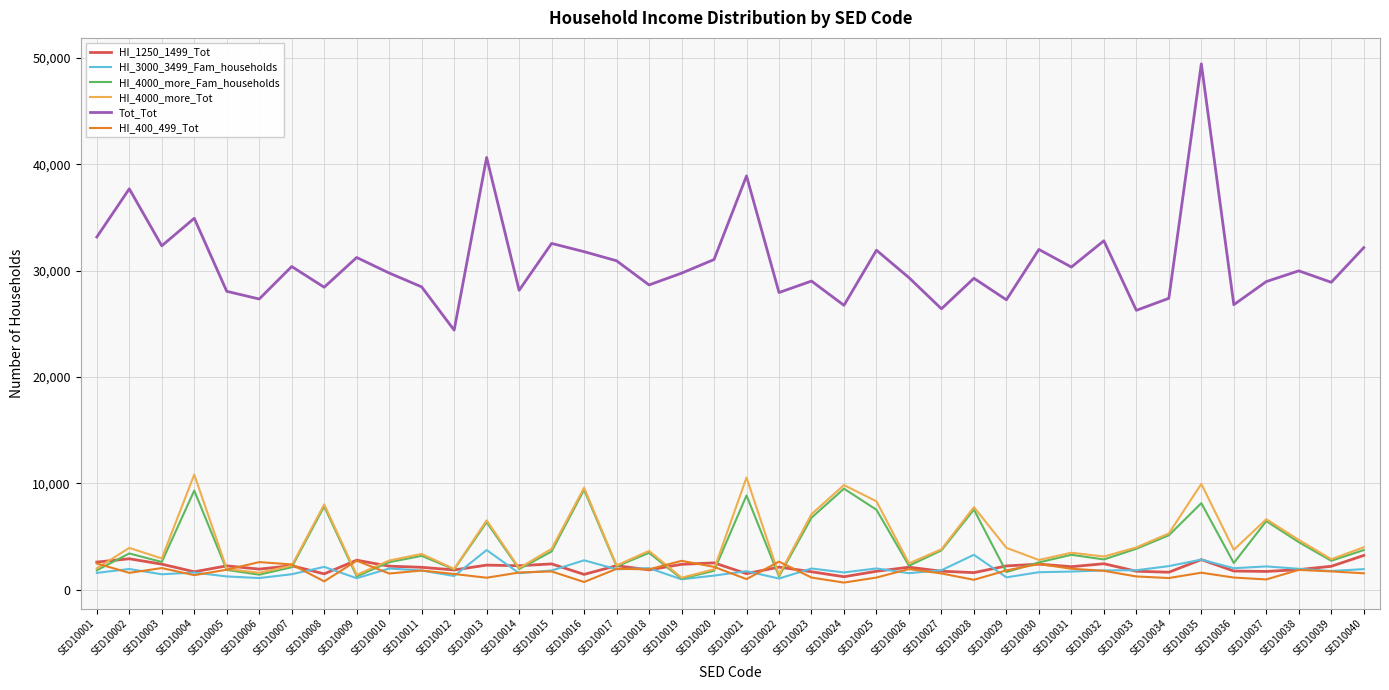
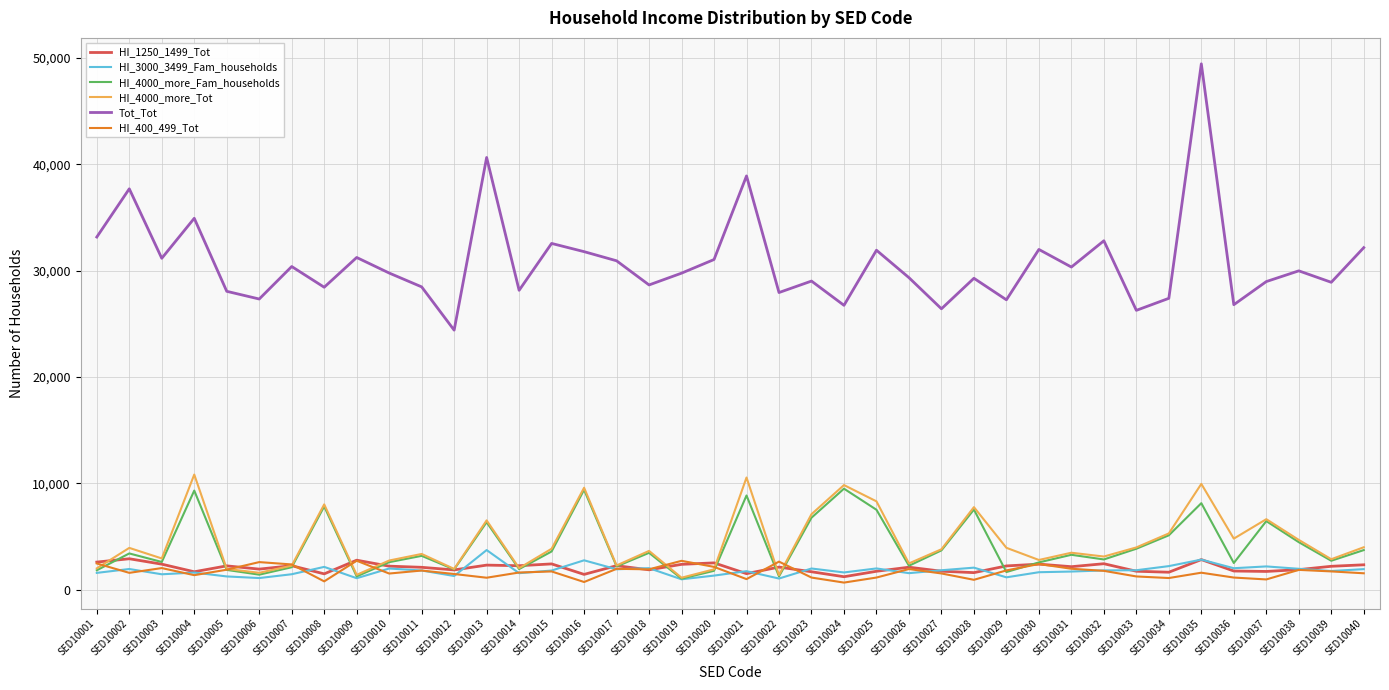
  {
    "HI_1250_1499_Tot": {
      "SED10002": "2,900",
      "SED10005": "2,200",
      "SED10006": "1,900",
      "SED10008": "1,500",
      "SED10011": "2,100",
      "SED10013": "2,300",
      "SED10015": "2,400",
      "SED10016": "1,400",
      "SED10019": "2,400",
      "SED10020": "2,500",
      "SED10022": "2,100",
      "SED10023": "1,700",
      "SED10024": "1,200",
      "SED10025": "1,700",
      "SED10028": "1,600",
      "SED10029": "2,200",
      "SED10032": "2,400",
      "SED10034": "1,600",
      "SED10036": "1,800",
      "SED10037": "1,700",
      "SED10039": "2,200",
-     "SED10040": "3,200"
+     "SED10040": "2,300"
    },
    "HI_3000_3499_Fam_households": {
      "SED10001": "1,600",
      "SED10002": "1,900",
      "SED10003": "1,400",
      "SED10005": "1,200",
      "SED10006": "1,100",
      "SED10007": "1,400",
      "SED10008": "2,100",
      "SED10013": "3,700",
      "SED10016": "2,800",
      "SED10020": "1,300",
      "SED10023": "2,000",
      "SED10024": "1,600",
      "SED10025": "2,000",
      "SED10026": "1,500",
-     "SED10028": "3,300",
+     "SED10028": "2,100",
      "SED10029": "1,200",
      "SED10030": "1,600",
      "SED10031": "1,700",
      "SED10034": "2,200",
      "SED10036": "2,000",
      "SED10037": "2,200",
      "SED10040": "1,900"
    },
    "HI_4000_more_Fam_households": {
      "SED10002": "3,400",
      "SED10004": "9,300",
      "SED10015": "3,600",
      "SED10021": "8,900",
      "SED10023": "6,800",
      "SED10024": "9,500",
      "SED10025": "7,500",
      "SED10032": "2,800",
      "SED10035": "8,100",
      "SED10036": "2,500",
      "SED10040": "3,700"
    },
    "HI_4000_more_Tot": {
      "SED10002": "3,900",
      "SED10003": "2,900",
      "SED10004": "10,800",
      "SED10015": "3,800",
      "SED10021": "10,500",
      "SED10023": "7,100",
      "SED10024": "9,800",
      "SED10025": "8,300",
      "SED10029": "3,900",
      "SED10032": "3,100",
      "SED10035": "9,900",
-     "SED10036": "3,700",
+     "SED10036": "4,800",
      "SED10040": "4,000"
    },
    "Tot_Tot": {
      "SED10001": "33,200",
      "SED10002": "37,700",
-     "SED10003": "32,300",
+     "SED10003": "31,200",
      "SED10004": "34,900",
      "SED10005": "28,000",
      "SED10006": "27,300",
      "SED10007": "30,400",
      "SED10008": "28,400",
      "SED10009": "31,200",
      "SED10010": "29,800",
      "SED10011": "28,500",
      "SED10012": "24,400",
      "SED10013": "40,600",
      "SED10014": "28,100",
      "SED10015": "32,600",
      "SED10016": "31,800",
      "SED10017": "30,900",
      "SED10018": "28,600",
      "SED10019": "29,800",
      "SED10020": "31,000",
      "SED10021": "38,900",
      "SED10022": "27,900",
      "SED10023": "29,000",
      "SED10024": "26,700",
      "SED10025": "31,900",
      "SED10026": "29,300",
      "SED10027": "26,400",
      "SED10028": "29,300",
      "SED10029": "27,200",
      "SED10030": "32,000",
      "SED10031": "30,300",
      "SED10032": "32,800",
      "SED10033": "26,300",
      "SED10034": "27,400",
      "SED10035": "49,400",
      "SED10036": "26,800",
      "SED10037": "29,000",
      "SED10038": "30,000",
      "SED10039": "28,900",
      "SED10040": "32,200"
    },
    "HI_400_499_Tot": {
      "SED10002": "1,600",
      "SED10003": "2,000",
      "SED10004": "1,400",
      "SED10006": "2,600",
      "SED10008": "800",
      "SED10010": "1,500",
      "SED10013": "1,100",
      "SED10016": "700",
      "SED10019": "2,700",
      "SED10021": "1,000",
      "SED10022": "2,600",
      "SED10023": "1,100",
      "SED10024": "700",
      "SED10025": "1,100",
      "SED10028": "900",
      "SED10033": "1,200",
      "SED10034": "1,100",
      "SED10035": "1,600",
      "SED10036": "1,100",
      "SED10037": "1,000",
      "SED10040": "1,500"
    }
  }
